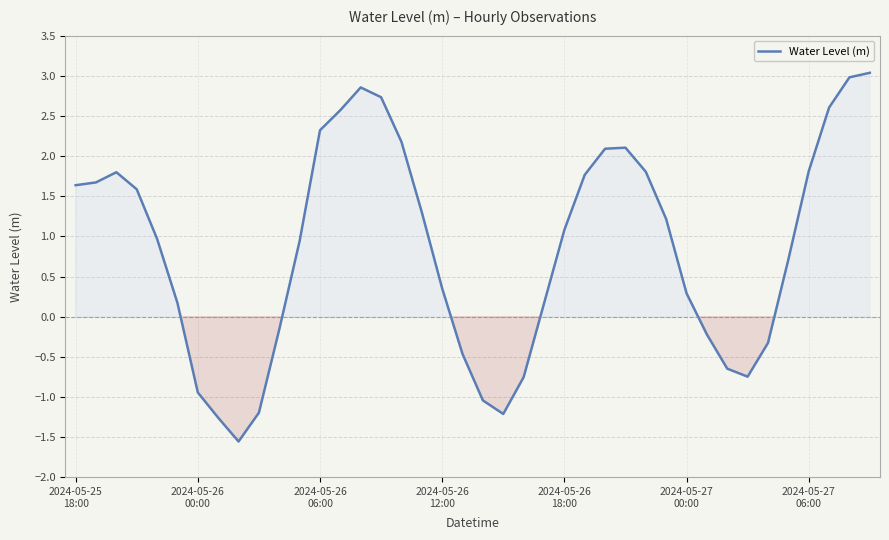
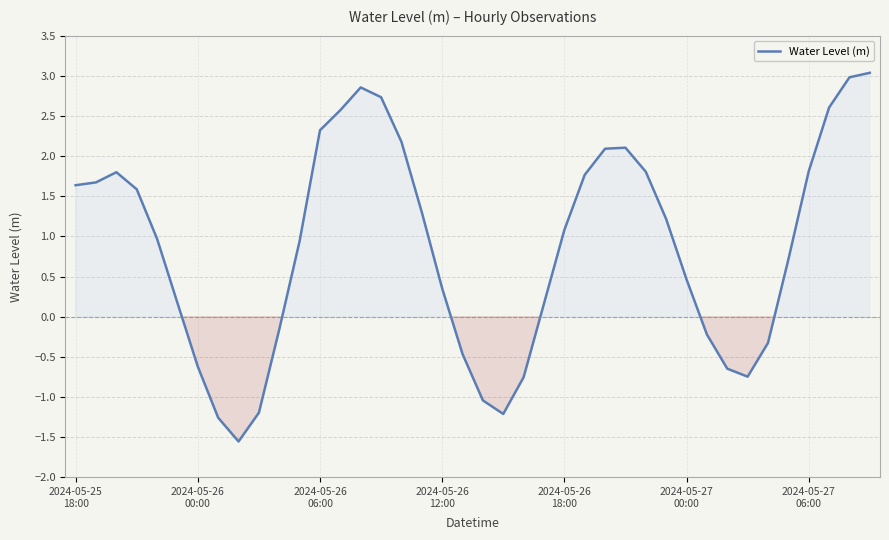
  {
    "2024-05-25 18:00": 1.6,
-   "2024-05-26 00:00": -0.9,
+   "2024-05-26 00:00": -0.6,
    "2024-05-26 06:00": 2.3,
    "2024-05-26 12:00": 0.4,
    "2024-05-26 18:00": 1.1,
-   "2024-05-27 00:00": 0.3,
+   "2024-05-27 00:00": 0.5,
    "2024-05-27 06:00": 1.8
  }
